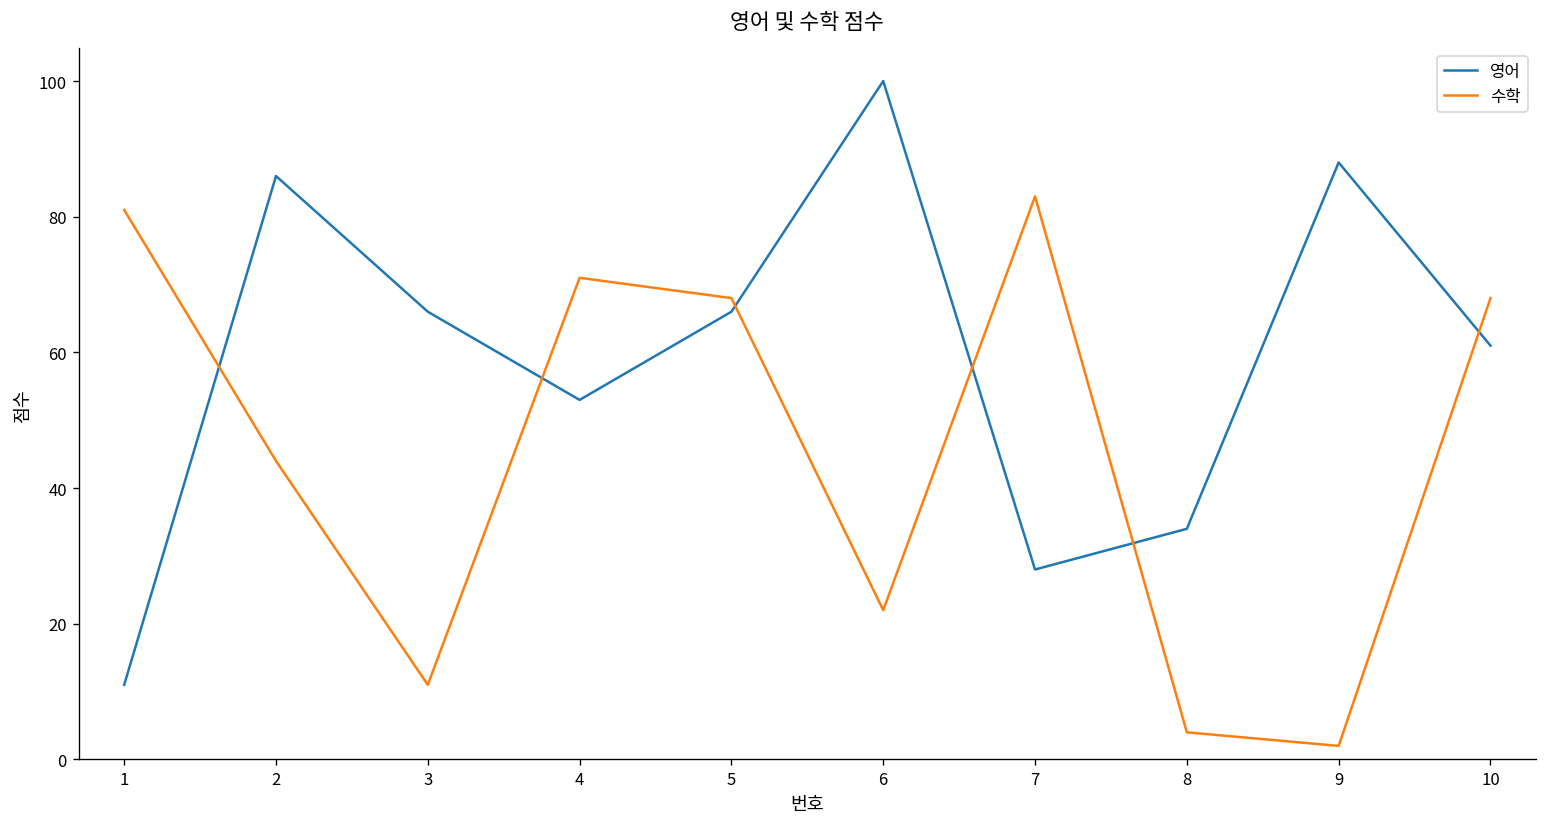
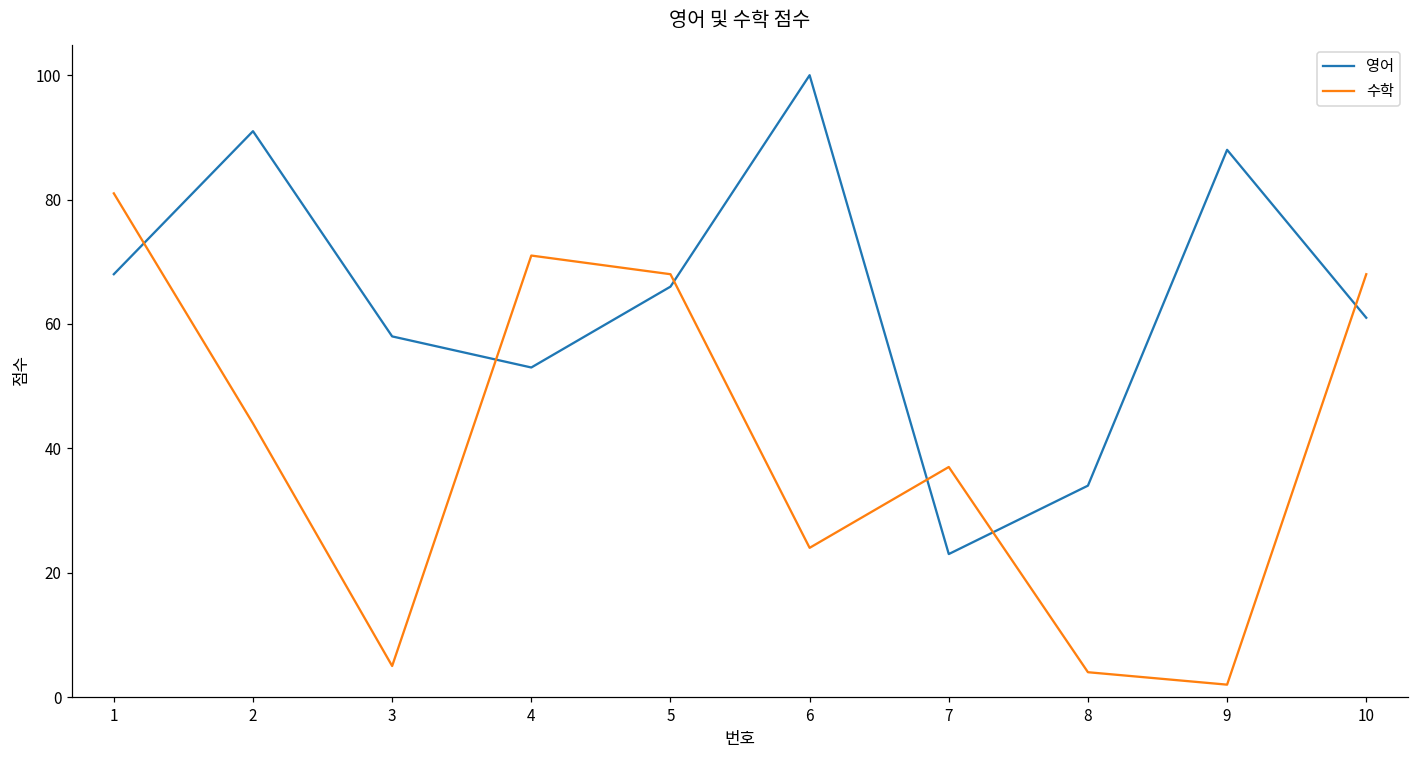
  {
    "영어": {
-     "1": 11,
-     "2": 86,
-     "3": 66,
+     "1": 68,
+     "2": 91,
+     "3": 58,
      "4": 53,
      "5": 66,
      "6": 100,
-     "7": 28,
+     "7": 23,
      "8": 34,
      "9": 88,
      "10": 61
    },
    "수학": {
      "1": 81,
      "2": 44,
-     "3": 11,
+     "3": 5,
      "4": 71,
      "5": 68,
-     "6": 22,
-     "7": 83,
+     "6": 24,
+     "7": 37,
      "8": 4,
      "9": 2,
      "10": 68
    }
  }
